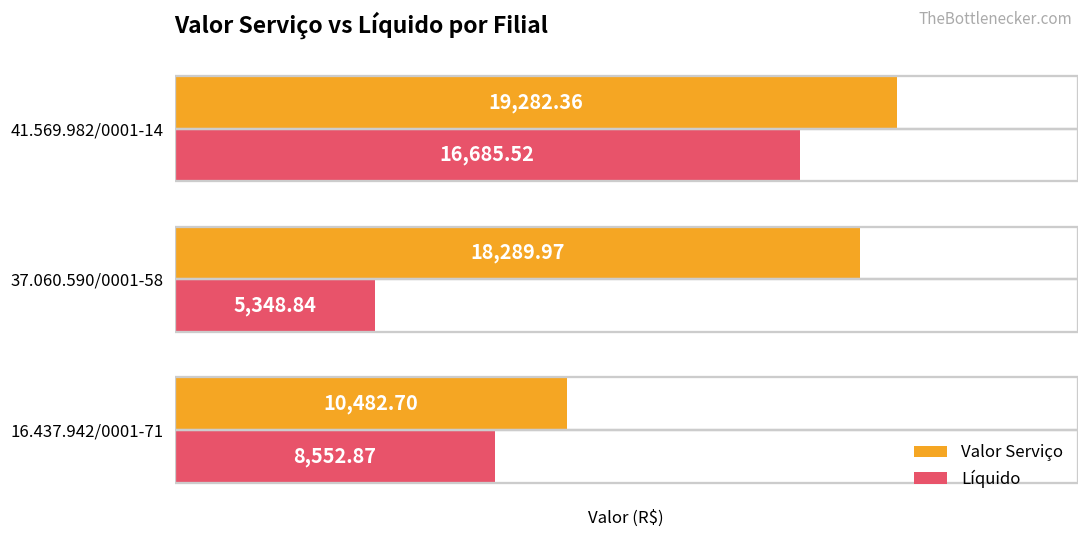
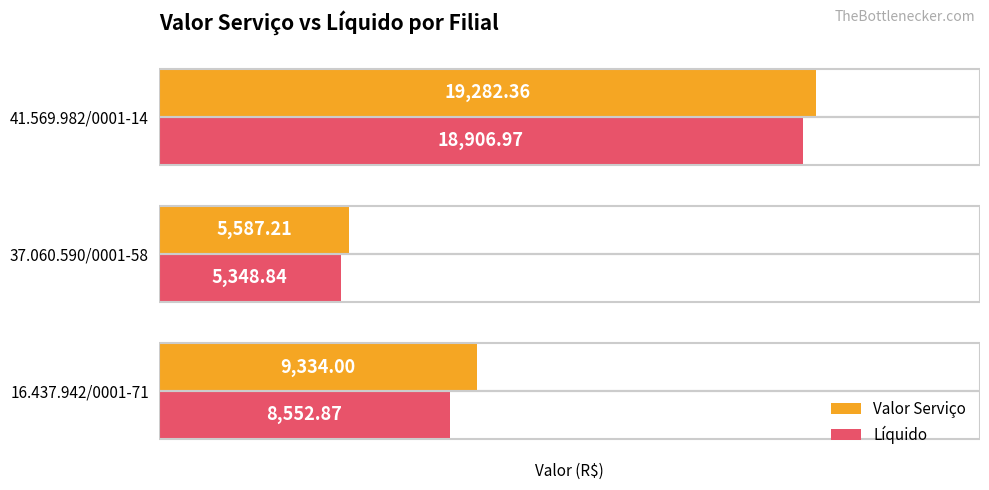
  {
    "Valor Serviço": {
      "41.569.982/0001-14": "19,282.36",
-     "37.060.590/0001-58": "18,289.97",
-     "16.437.942/0001-71": "10,482.70"
+     "37.060.590/0001-58": "5,587.21",
+     "16.437.942/0001-71": "9,334.00"
    },
    "Líquido": {
-     "41.569.982/0001-14": "16,685.52",
+     "41.569.982/0001-14": "18,906.97",
      "37.060.590/0001-58": "5,348.84",
      "16.437.942/0001-71": "8,552.87"
    }
  }
